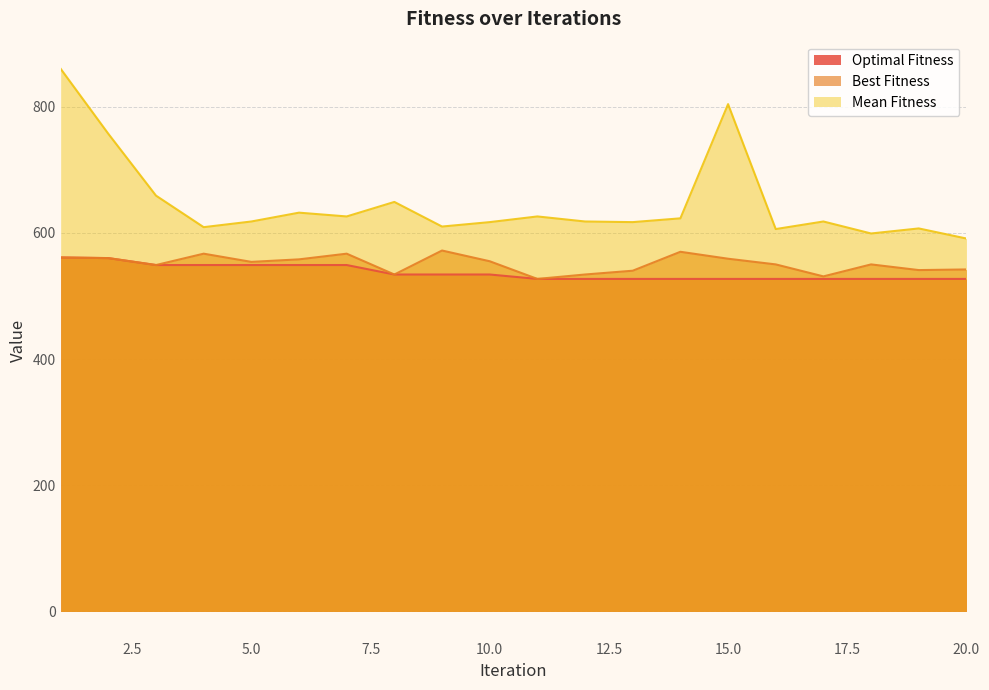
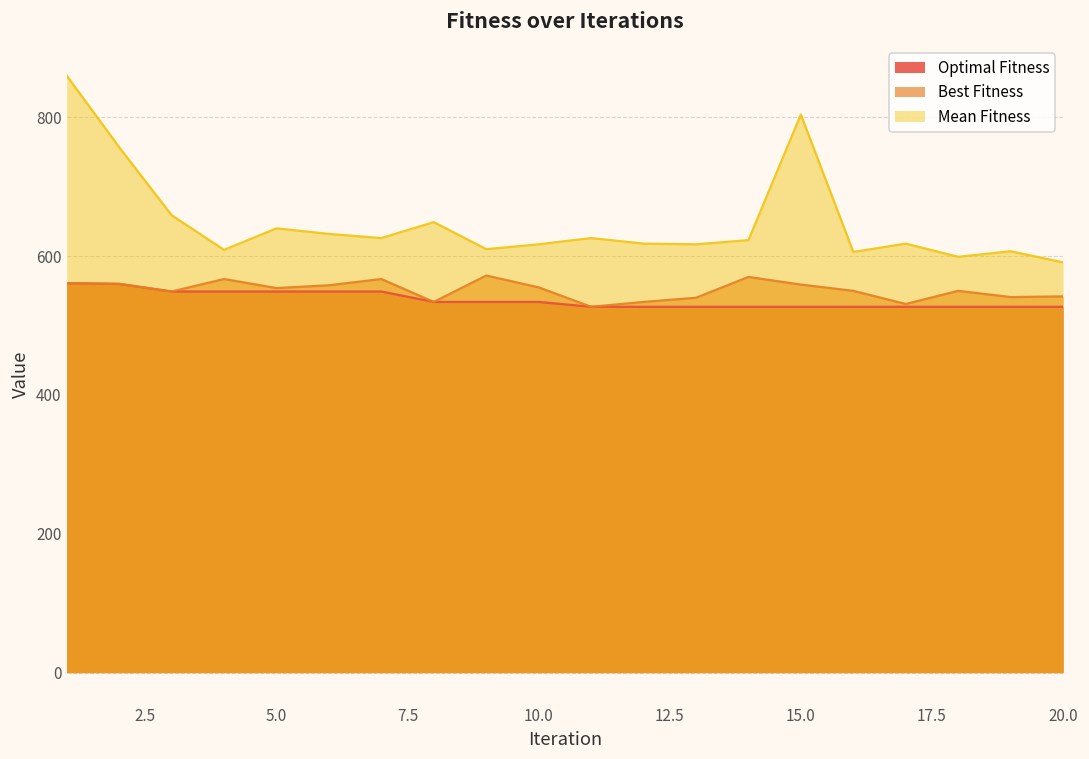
  {
    "Mean Fitness": {
-     "5.0": 620,
+     "5.0": 640,
      "10.0": 620,
      "15.0": 800,
      "20.0": 590
    }
  }
